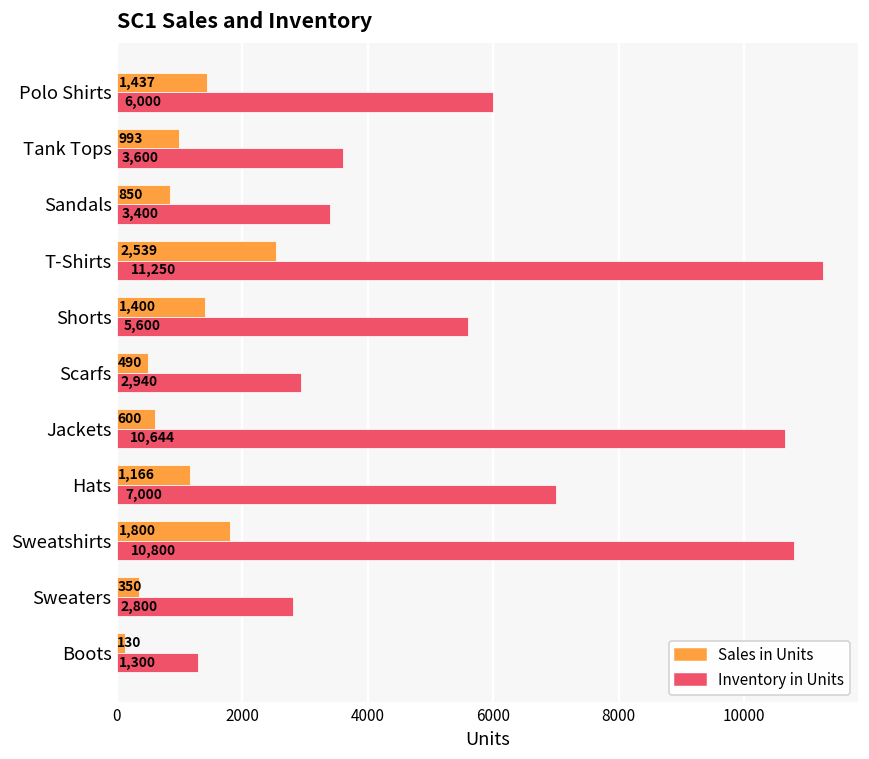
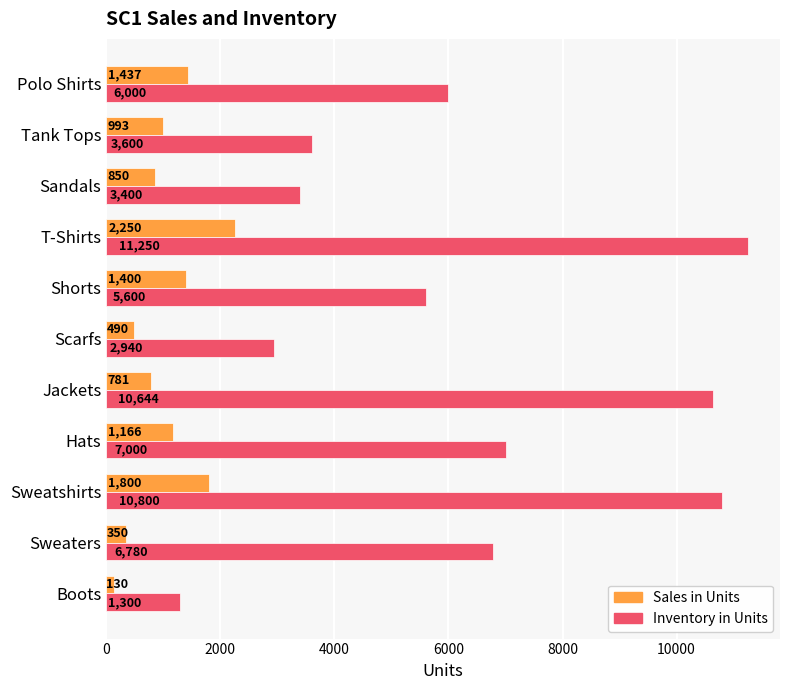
  {
    "Sales in Units": {
      "Polo Shirts": "1,437",
      "Tank Tops": "993",
      "Sandals": "850",
-     "T-Shirts": "2,539",
+     "T-Shirts": "2,250",
      "Shorts": "1,400",
      "Scarfs": "490",
-     "Jackets": "600",
+     "Jackets": "781",
      "Hats": "1,166",
      "Sweatshirts": "1,800",
      "Sweaters": "350",
      "Boots": "130"
    },
    "Inventory in Units": {
      "Polo Shirts": "6,000",
      "Tank Tops": "3,600",
      "Sandals": "3,400",
      "T-Shirts": "11,250",
      "Shorts": "5,600",
      "Scarfs": "2,940",
      "Jackets": "10,644",
      "Hats": "7,000",
      "Sweatshirts": "10,800",
-     "Sweaters": "2,800",
+     "Sweaters": "6,780",
      "Boots": "1,300"
    }
  }
